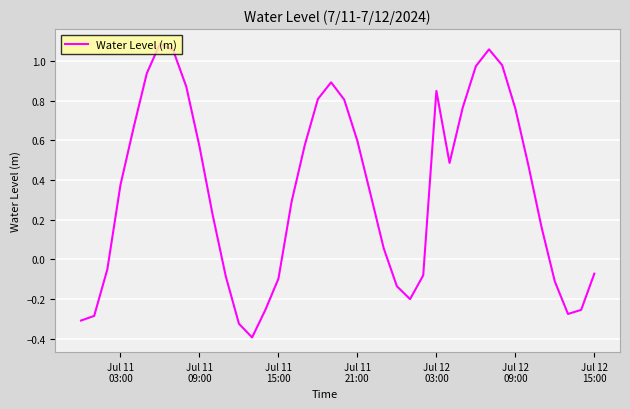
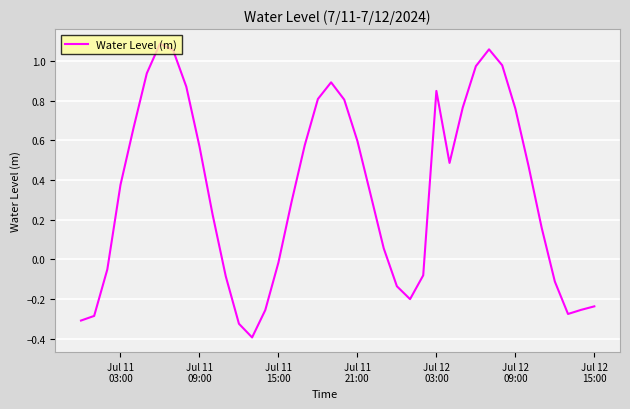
  {
    "Jul 11 03:00": 0.38,
    "Jul 11 09:00": 0.57,
-   "Jul 11 15:00": -0.10,
+   "Jul 11 15:00": -0.02,
    "Jul 11 21:00": 0.60,
    "Jul 12 03:00": 0.85,
    "Jul 12 09:00": 0.76,
-   "Jul 12 15:00": -0.07
+   "Jul 12 15:00": -0.24
  }
